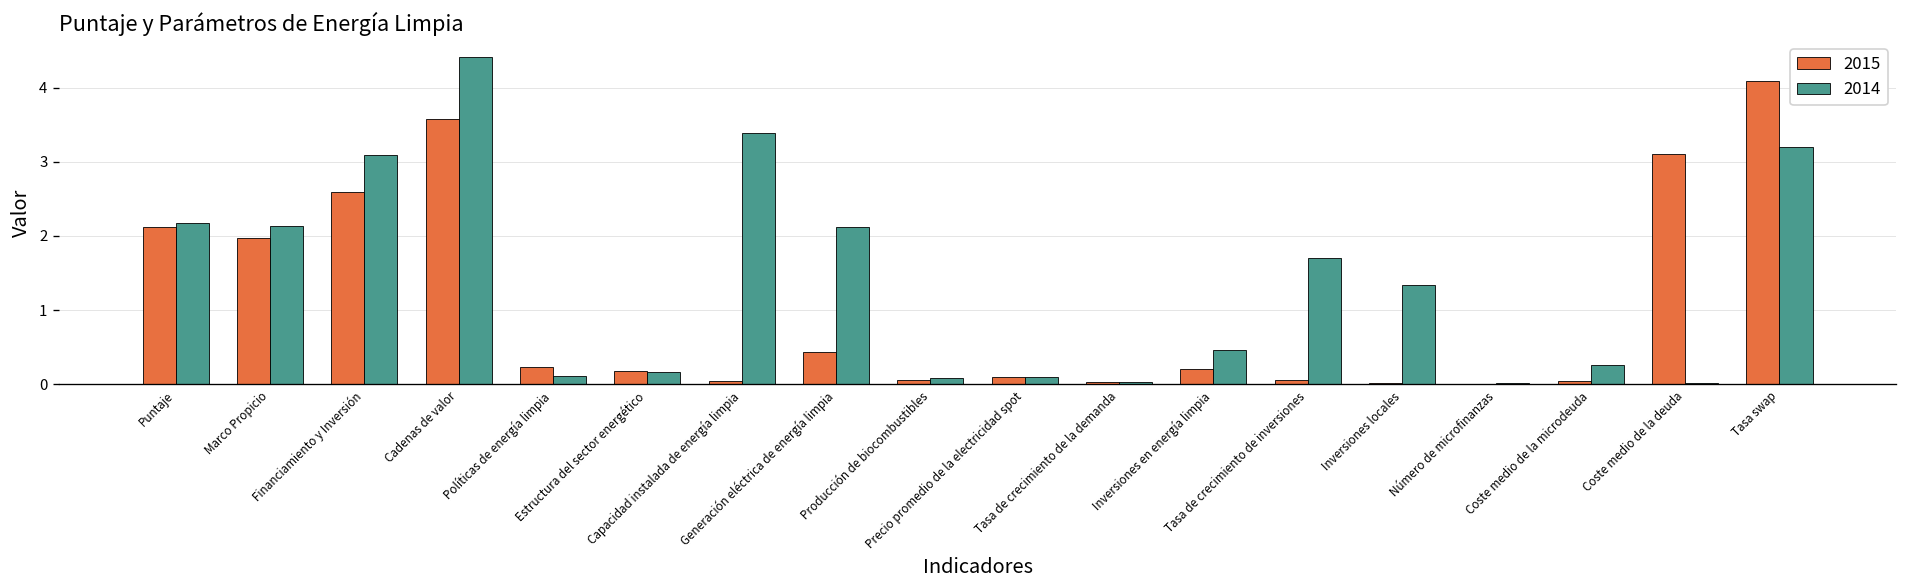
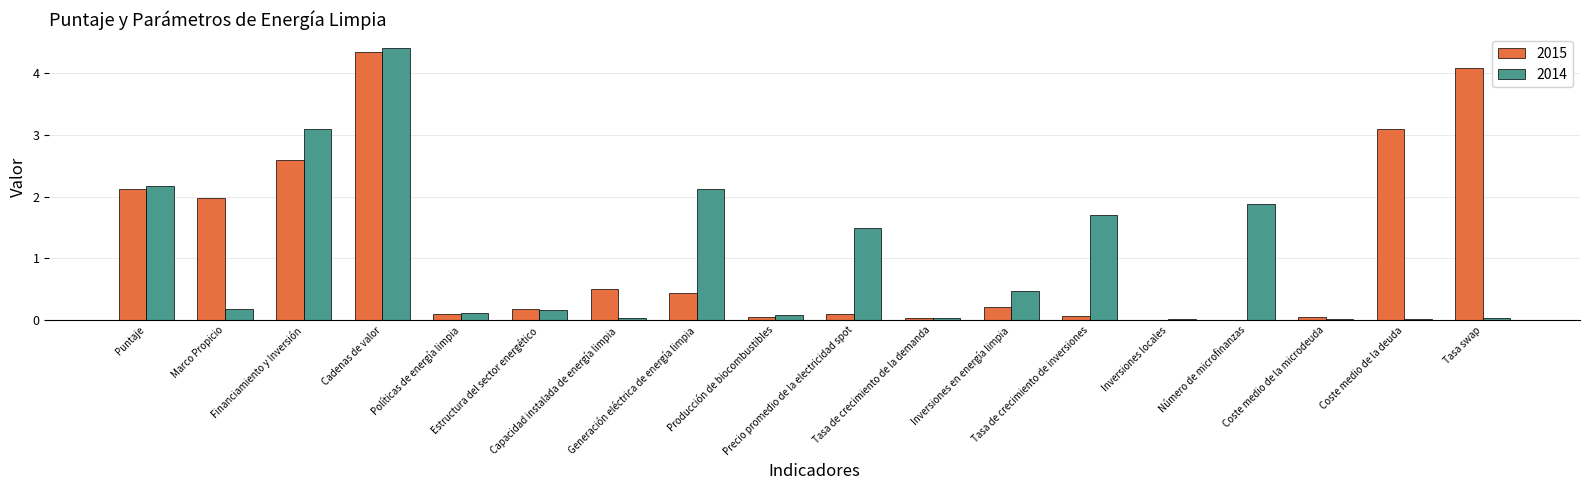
  {
    "2015": {
      "Puntaje": 2.1,
      "Marco Propicio": 2.0,
      "Financiamiento y Inversión": 2.6,
-     "Cadenas de valor": 3.6,
-     "Políticas de energía limpia": 0.2,
+     "Cadenas de valor": 4.3,
+     "Políticas de energía limpia": 0.1,
      "Estructura del sector energético": 0.2,
-     "Capacidad instalada de energía limpia": 0.0,
+     "Capacidad instalada de energía limpia": 0.5,
      "Generación eléctrica de energía limpia": 0.4,
      "Producción de biocombustibles": 0.1,
      "Precio promedio de la electricidad spot": 0.1,
      "Inversiones en energía limpia": 0.2,
      "Tasa de crecimiento de inversiones": 0.1,
      "Coste medio de la microdeuda": 0.0,
      "Coste medio de la deuda": 3.1,
      "Tasa swap": 4.1
    },
    "2014": {
      "Puntaje": 2.2,
-     "Marco Propicio": 2.1,
+     "Marco Propicio": 0.2,
      "Financiamiento y Inversión": 3.1,
      "Cadenas de valor": 4.4,
      "Políticas de energía limpia": 0.1,
      "Estructura del sector energético": 0.2,
-     "Capacidad instalada de energía limpia": 3.4,
+     "Capacidad instalada de energía limpia": 0.0,
      "Generación eléctrica de energía limpia": 2.1,
      "Producción de biocombustibles": 0.1,
-     "Precio promedio de la electricidad spot": 0.1,
+     "Precio promedio de la electricidad spot": 1.5,
      "Inversiones en energía limpia": 0.5,
      "Tasa de crecimiento de inversiones": 1.7,
-     "Inversiones locales": 1.3,
-     "Número de microfinanzas": 0.0,
-     "Coste medio de la microdeuda": 0.3,
-     "Tasa swap": 3.2
+     "Inversiones locales": 0.0,
+     "Número de microfinanzas": 1.9,
+     "Coste medio de la microdeuda": 0.0,
+     "Tasa swap": 0.0
    }
  }
